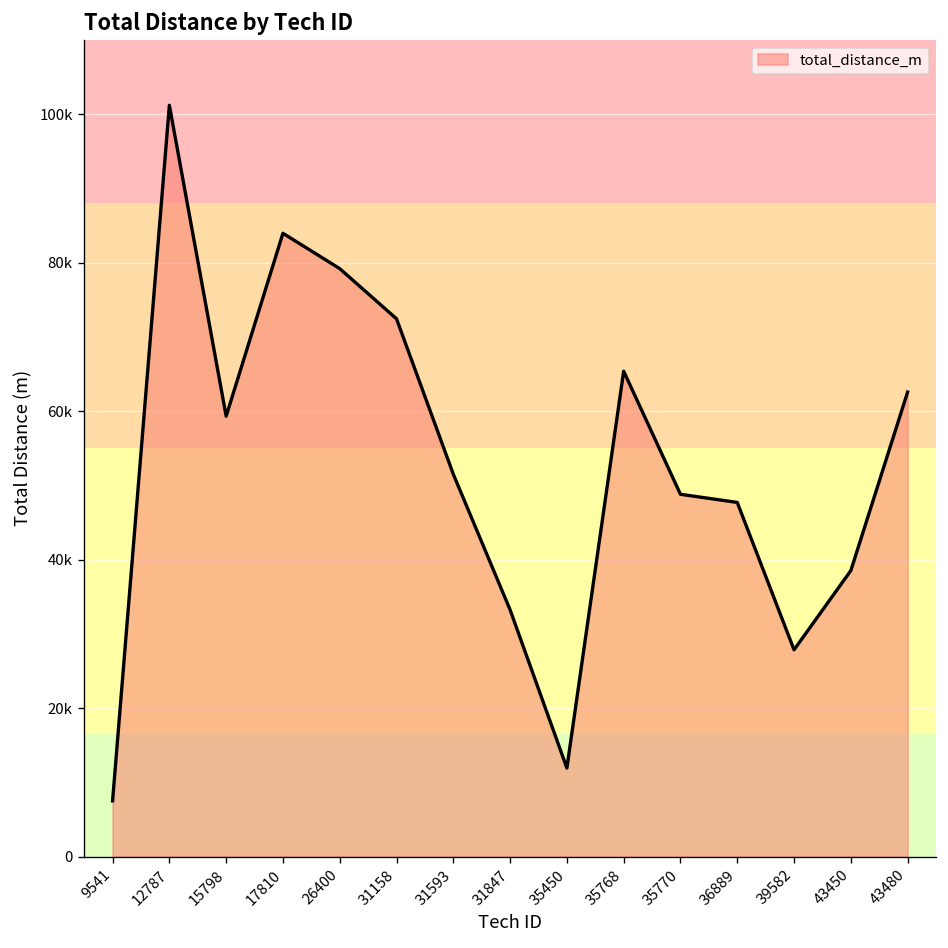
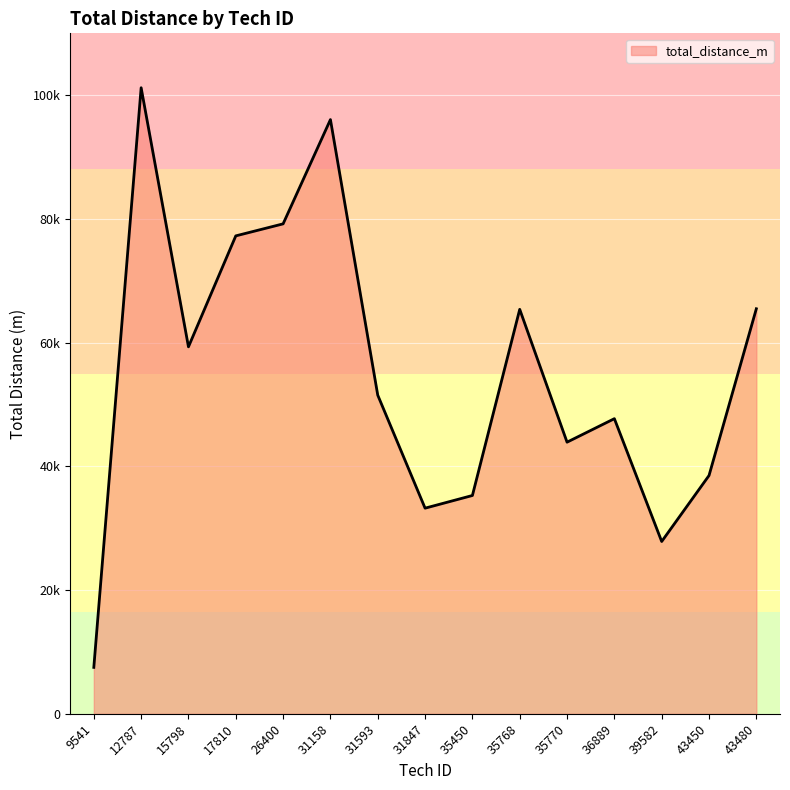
  {
    "9541": 8000,
    "12787": 101000,
    "15798": 59000,
-   "17810": 84000,
+   "17810": 77000,
    "26400": 79000,
-   "31158": 72000,
+   "31158": 96000,
    "31593": 52000,
    "31847": 33000,
-   "35450": 12000,
+   "35450": 35000,
    "35768": 65000,
-   "35770": 49000,
+   "35770": 44000,
    "36889": 48000,
    "39582": 28000,
    "43450": 39000,
-   "43480": 63000
+   "43480": 65000
  }
